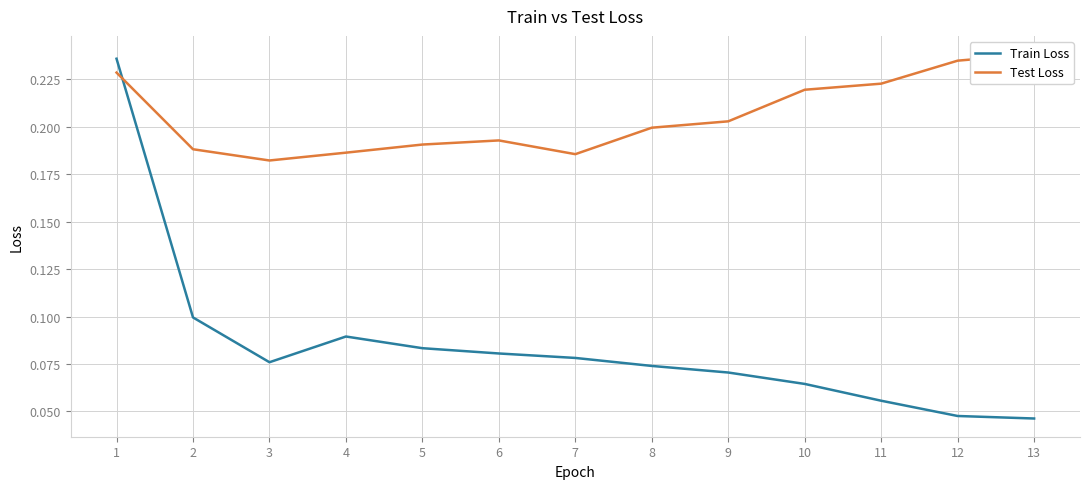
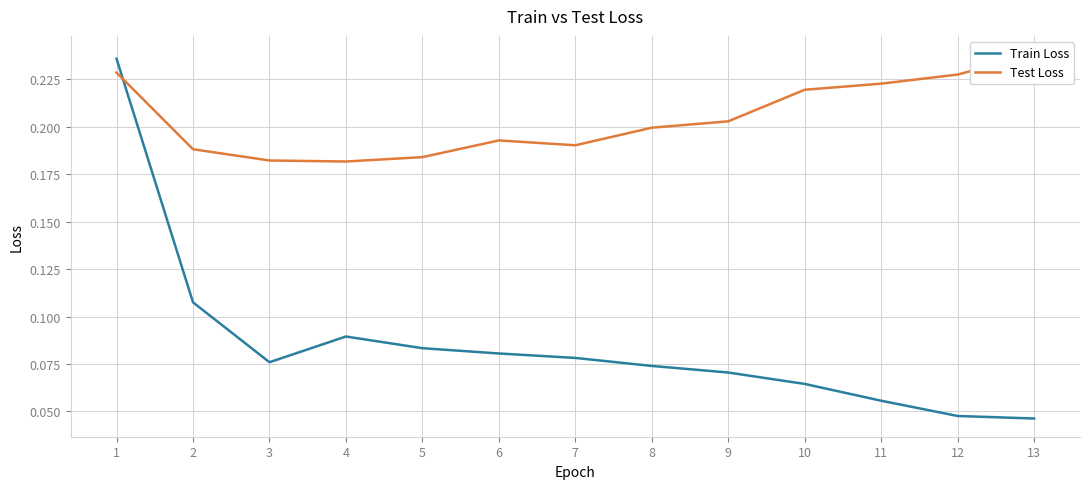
  {
    "Train Loss": {
      "1": 0.236,
-     "2": 0.100,
+     "2": 0.107,
      "3": 0.076,
      "4": 0.089,
      "5": 0.083,
      "6": 0.081,
      "7": 0.078,
      "8": 0.074,
      "9": 0.070,
      "10": 0.064,
      "11": 0.056,
      "12": 0.048,
      "13": 0.046
    },
    "Test Loss": {
      "1": 0.228,
      "2": 0.188,
      "3": 0.182,
-     "4": 0.186,
-     "5": 0.191,
+     "4": 0.182,
+     "5": 0.184,
      "6": 0.193,
-     "7": 0.186,
+     "7": 0.190,
      "8": 0.199,
      "9": 0.203,
      "10": 0.219,
      "11": 0.223,
-     "12": 0.235
+     "12": 0.227
    }
  }
